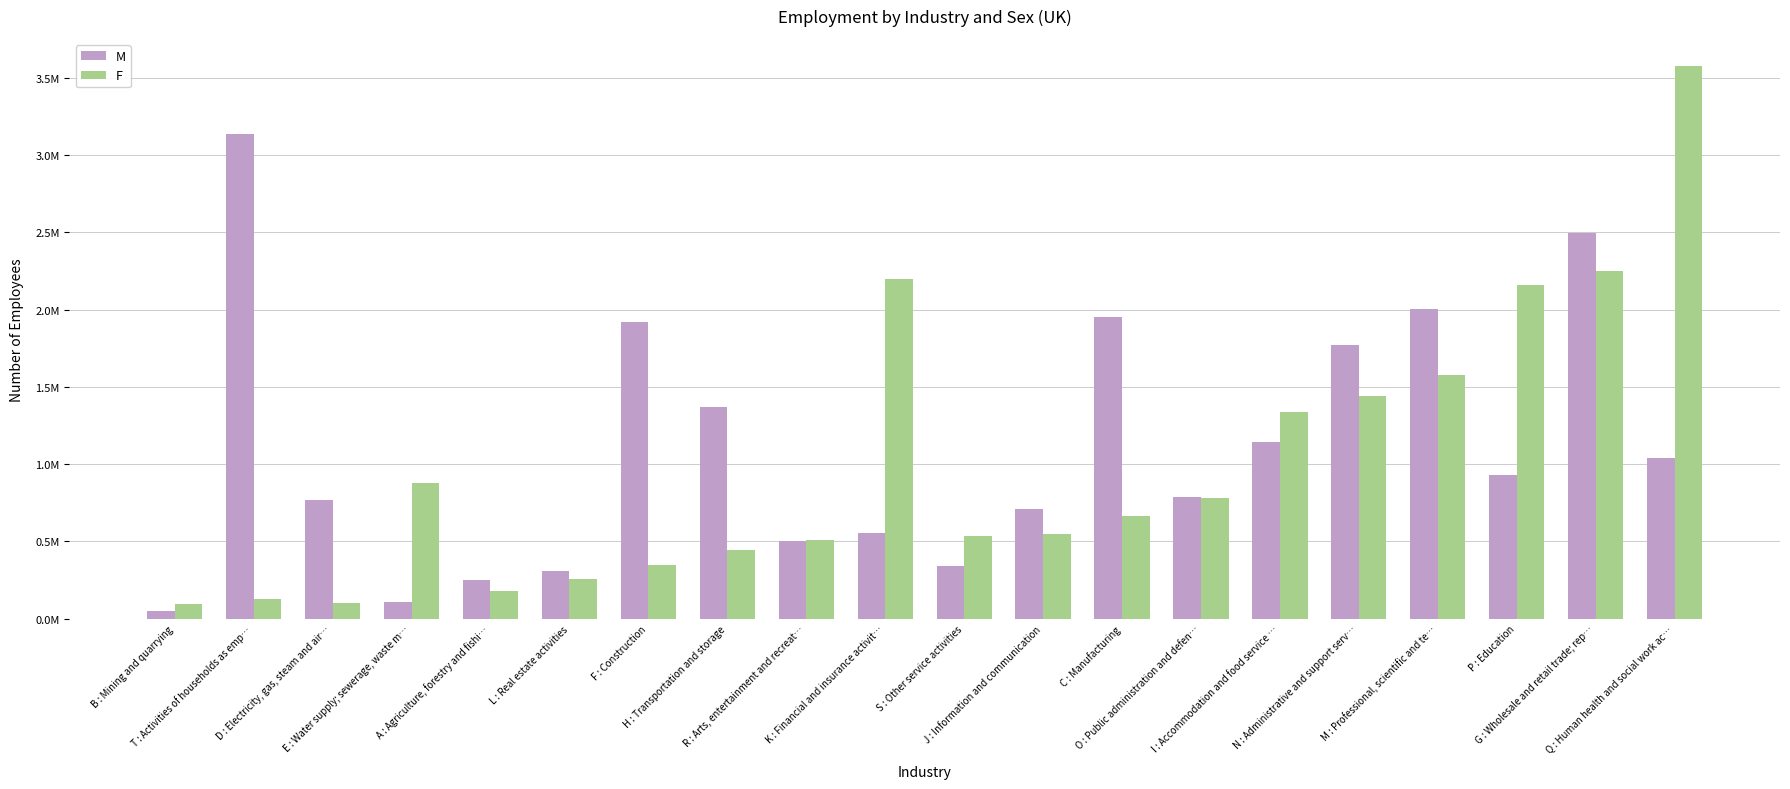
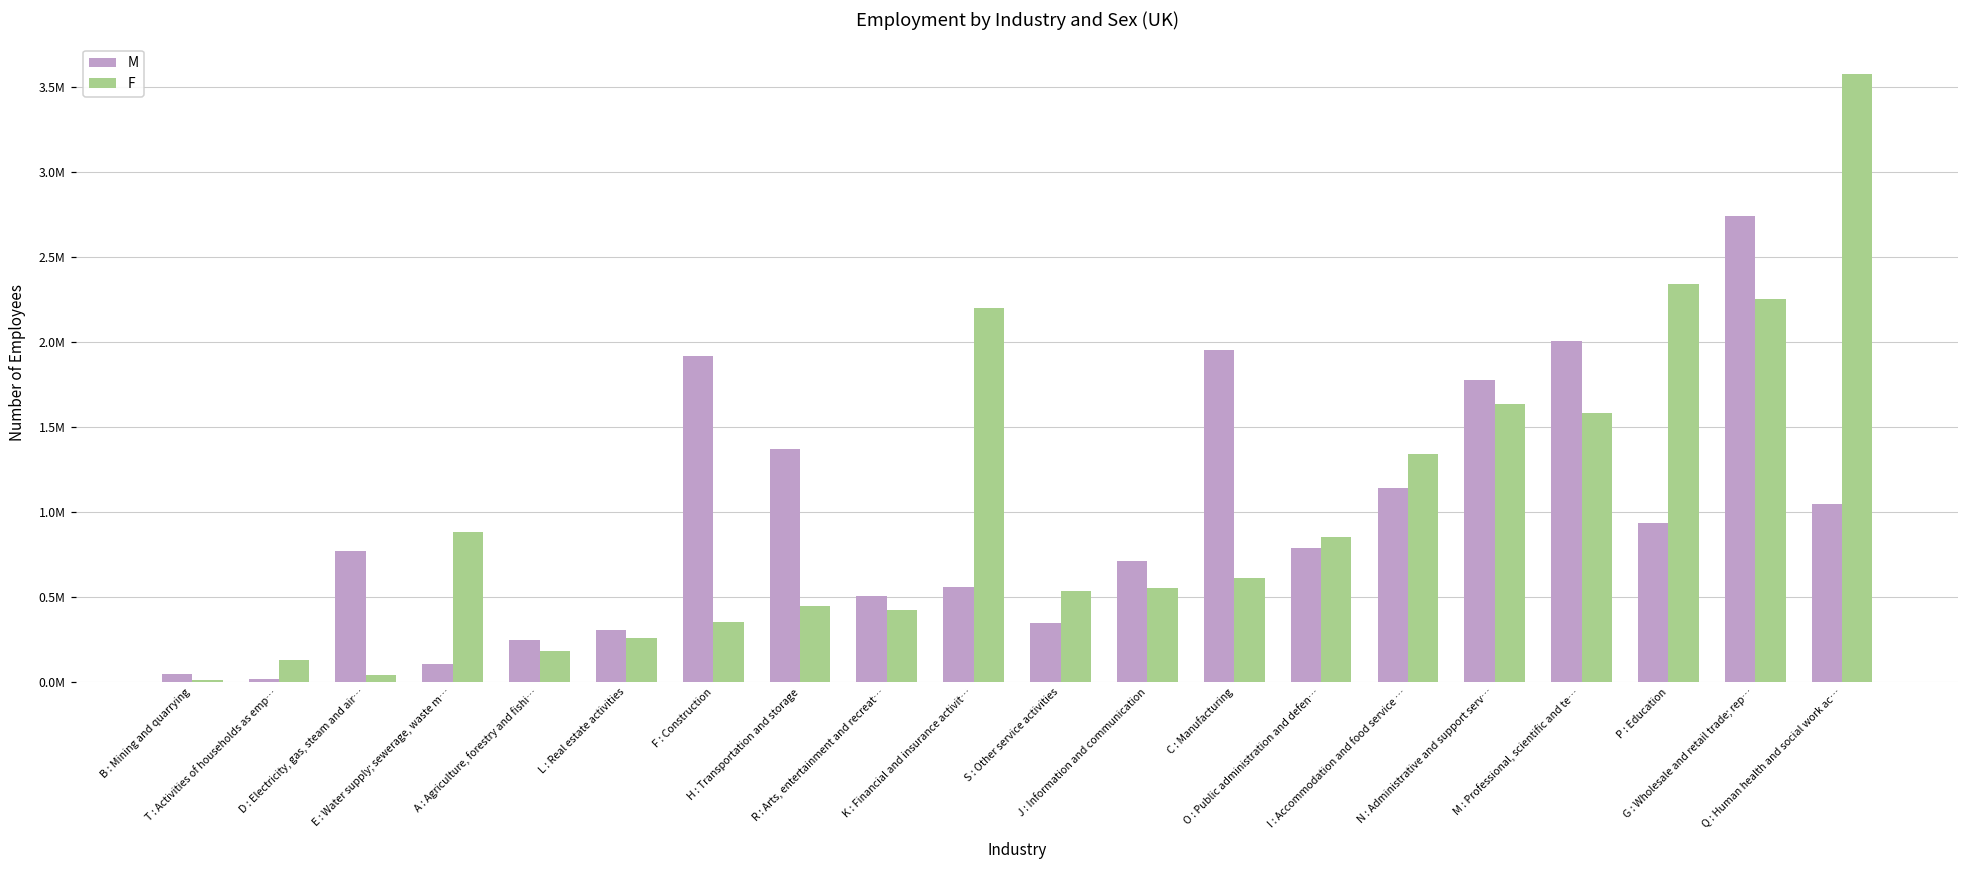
  {
    "M": {
      "B : Mining and quarrying": 50000,
-     "T : Activities of households as emp…": 3140000,
+     "T : Activities of households as emp…": 20000,
      "D : Electricity, gas, steam and air…": 770000,
      "E : Water supply; sewerage, waste m…": 110000,
      "A : Agriculture, forestry and fishi…": 250000,
      "L : Real estate activities": 310000,
      "F : Construction": 1920000,
      "H : Transportation and storage": 1370000,
      "R : Arts, entertainment and recreat…": 510000,
      "K : Financial and insurance activit…": 560000,
      "S : Other service activities": 340000,
      "J : Information and communication": 710000,
      "C : Manufacturing": 1950000,
      "O : Public administration and defen…": 780000,
      "I : Accommodation and food service …": 1140000,
      "N : Administrative and support serv…": 1770000,
      "M : Professional, scientific and te…": 2000000,
      "P : Education": 930000,
-     "G : Wholesale and retail trade; rep…": 2500000,
+     "G : Wholesale and retail trade; rep…": 2740000,
      "Q : Human health and social work ac…": 1040000
    },
    "F": {
-     "B : Mining and quarrying": 100000,
+     "B : Mining and quarrying": 10000,
      "T : Activities of households as emp…": 130000,
-     "D : Electricity, gas, steam and air…": 100000,
+     "D : Electricity, gas, steam and air…": 40000,
      "E : Water supply; sewerage, waste m…": 880000,
      "A : Agriculture, forestry and fishi…": 180000,
      "L : Real estate activities": 260000,
      "F : Construction": 350000,
      "H : Transportation and storage": 450000,
-     "R : Arts, entertainment and recreat…": 510000,
+     "R : Arts, entertainment and recreat…": 420000,
      "K : Financial and insurance activit…": 2200000,
      "S : Other service activities": 530000,
      "J : Information and communication": 550000,
-     "C : Manufacturing": 670000,
-     "O : Public administration and defen…": 780000,
+     "C : Manufacturing": 610000,
+     "O : Public administration and defen…": 850000,
      "I : Accommodation and food service …": 1340000,
-     "N : Administrative and support serv…": 1440000,
+     "N : Administrative and support serv…": 1630000,
      "M : Professional, scientific and te…": 1580000,
-     "P : Education": 2160000,
+     "P : Education": 2340000,
      "G : Wholesale and retail trade; rep…": 2250000,
      "Q : Human health and social work ac…": 3570000
    }
  }
